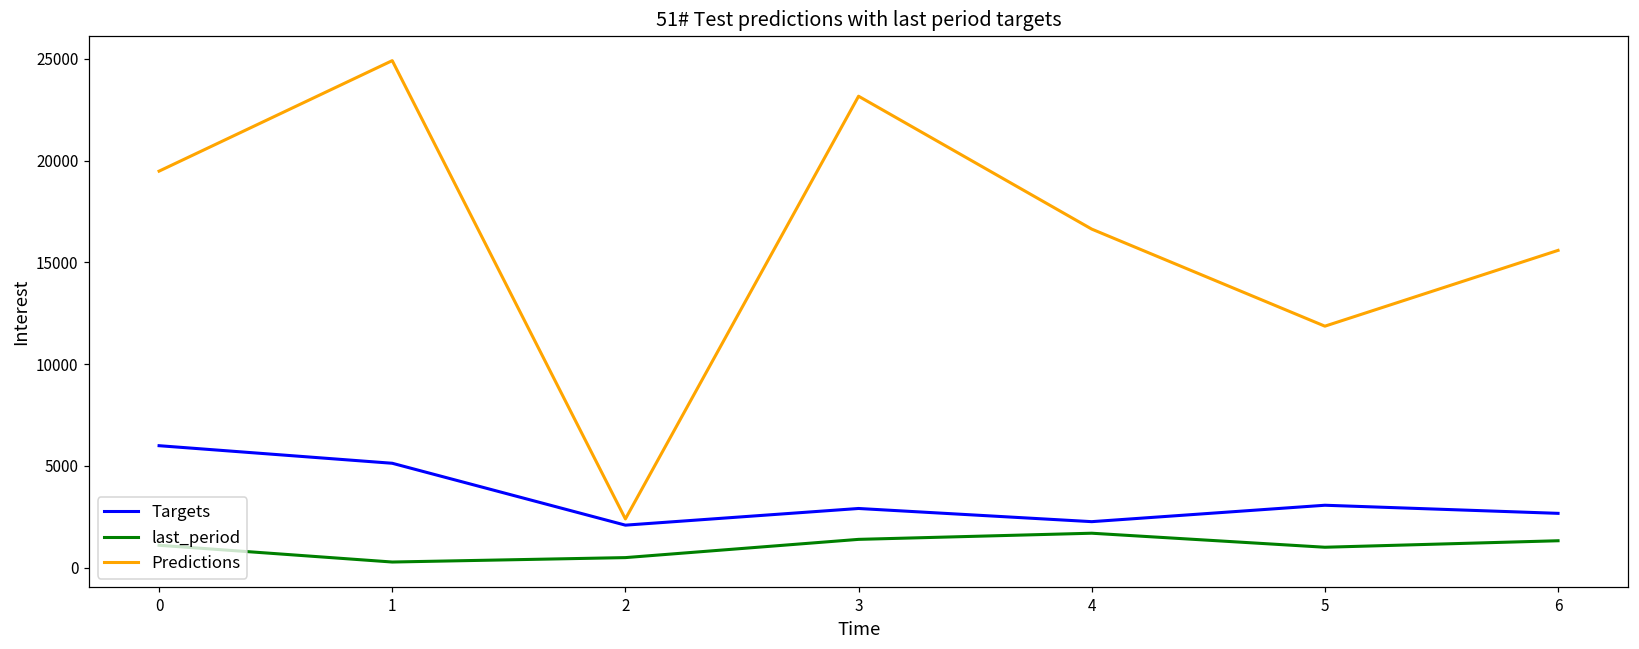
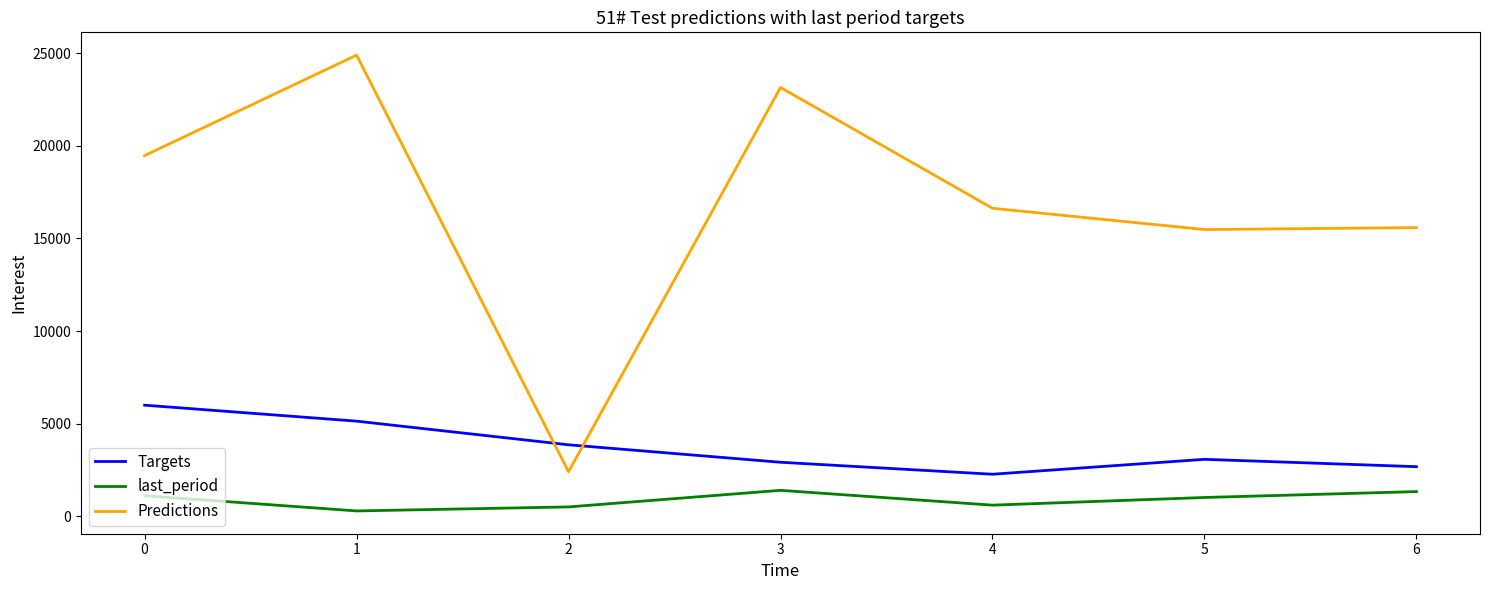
  {
    "Targets": {
      "0": 6000,
      "1": 5100,
-     "2": 2100,
+     "2": 3900,
      "3": 2900,
      "4": 2300,
      "5": 3100,
      "6": 2700
    },
    "last_period": {
      "1": 300,
      "2": 500,
      "3": 1400,
-     "4": 1700,
+     "4": 600,
      "5": 1000,
      "6": 1300
    },
    "Predictions": {
      "0": 19500,
      "1": 24900,
      "2": 2400,
      "3": 23200,
      "4": 16600,
-     "5": 11900,
+     "5": 15500,
      "6": 15600
    }
  }
